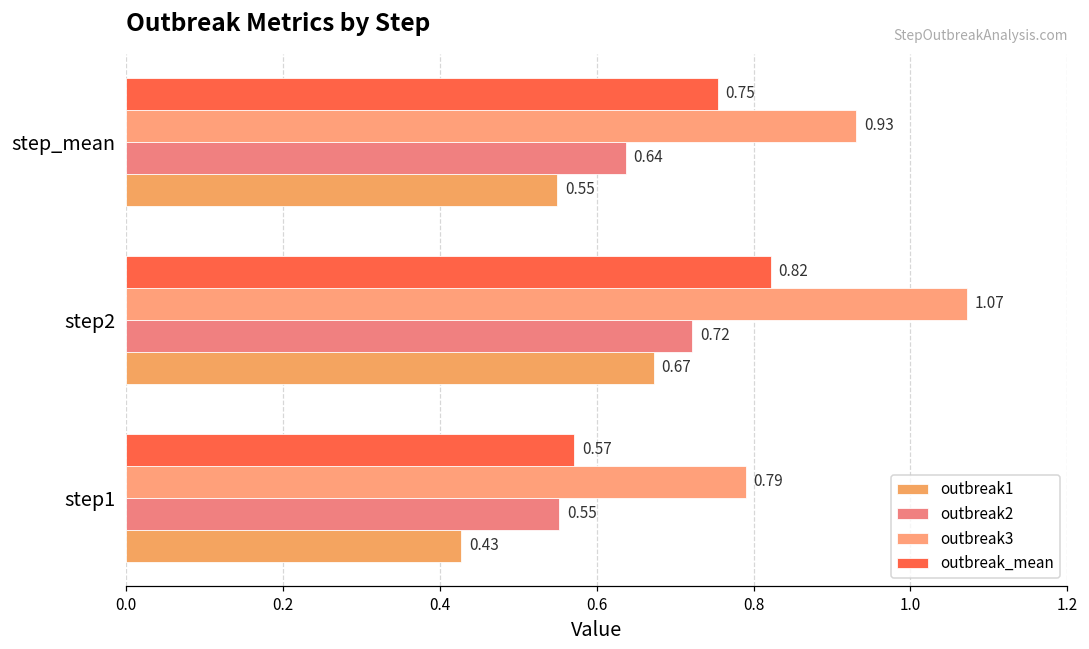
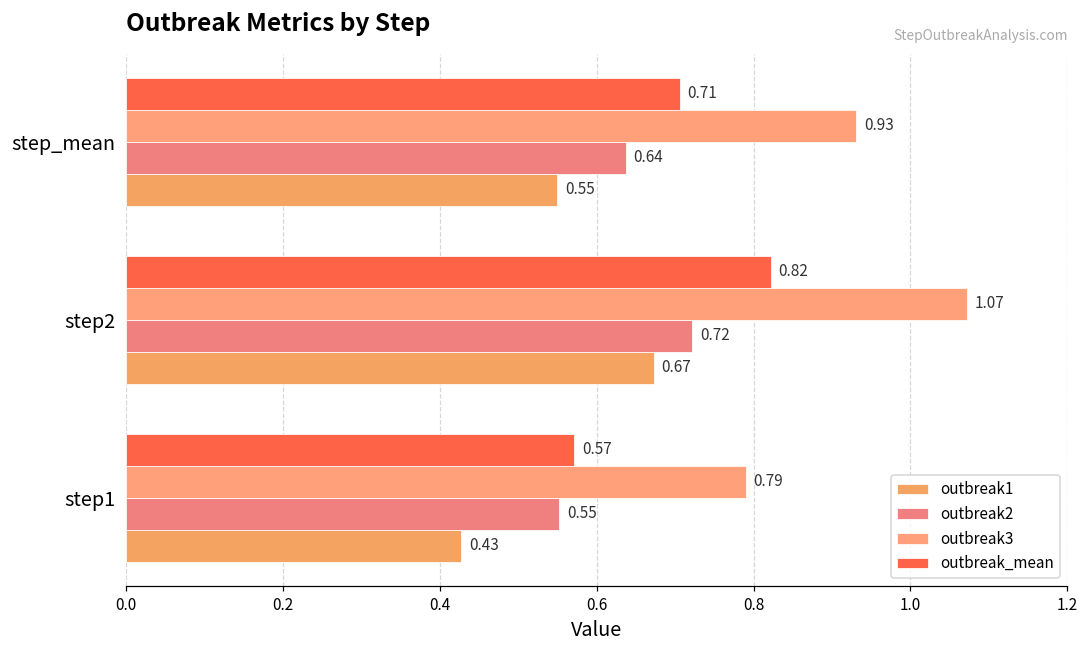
  {
    "outbreak_mean": {
-     "step_mean": 0.75,
+     "step_mean": 0.71,
      "step2": 0.82,
      "step1": 0.57
    }
  }
